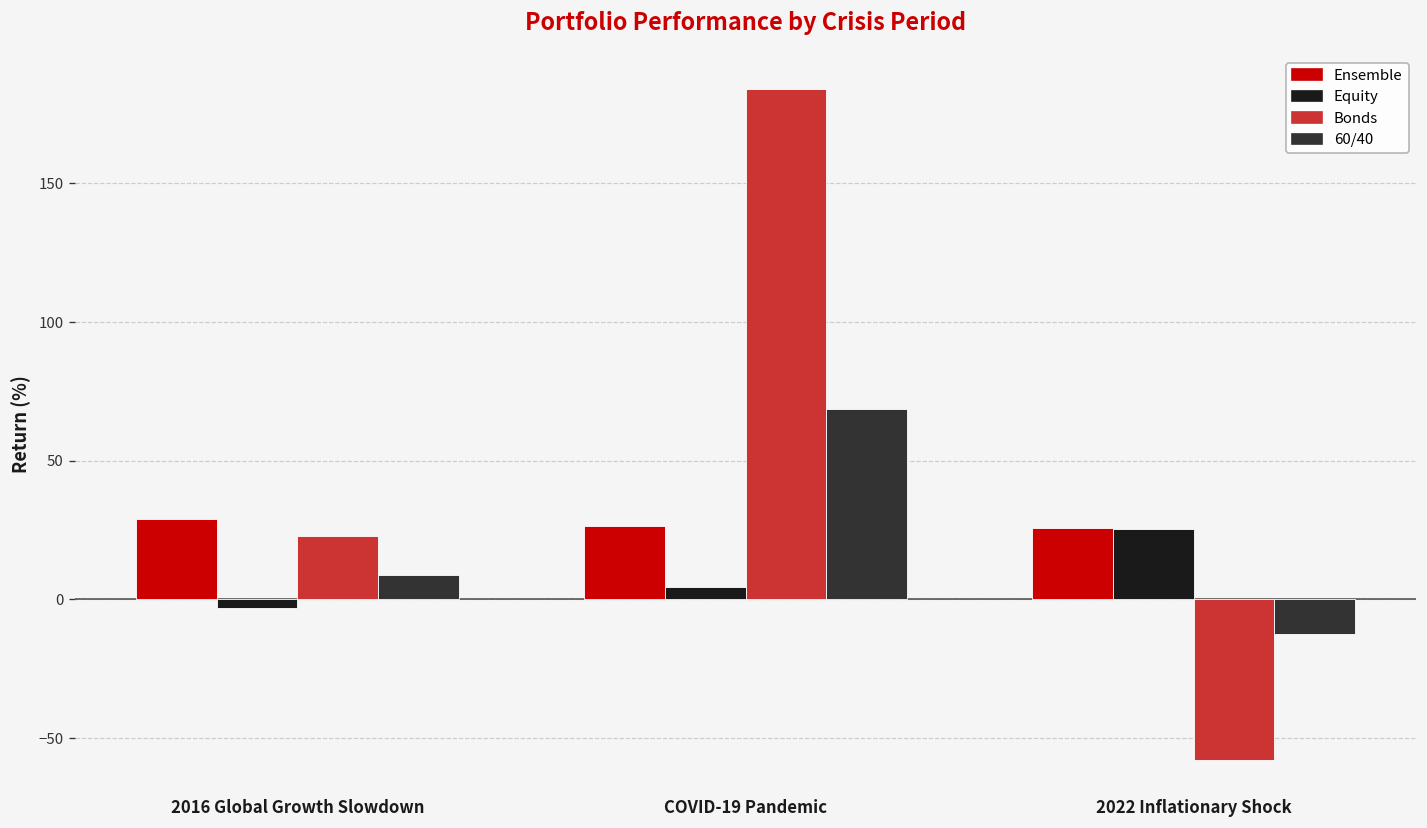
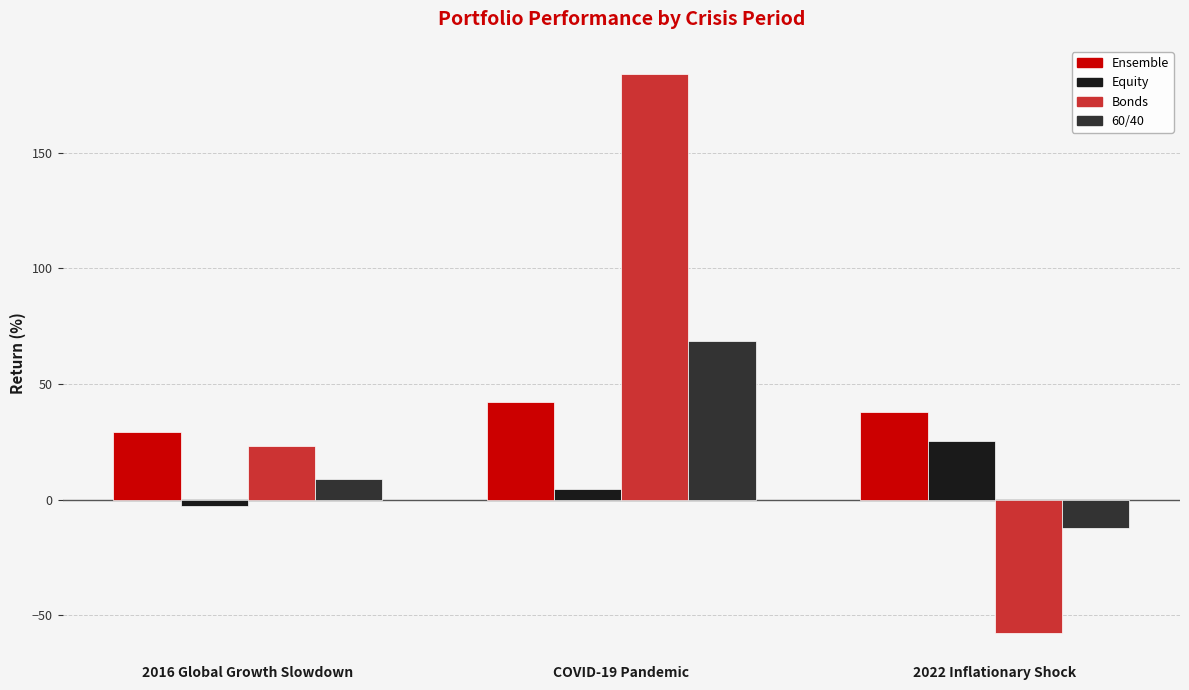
  {
    "Ensemble": {
      "2016 Global Growth Slowdown": 29,
-     "COVID-19 Pandemic": 27,
-     "2022 Inflationary Shock": 26
+     "COVID-19 Pandemic": 42,
+     "2022 Inflationary Shock": 38
    },
    "Bonds": {
      "2016 Global Growth Slowdown": 23,
      "COVID-19 Pandemic": 184,
      "2022 Inflationary Shock": -58
    }
  }
